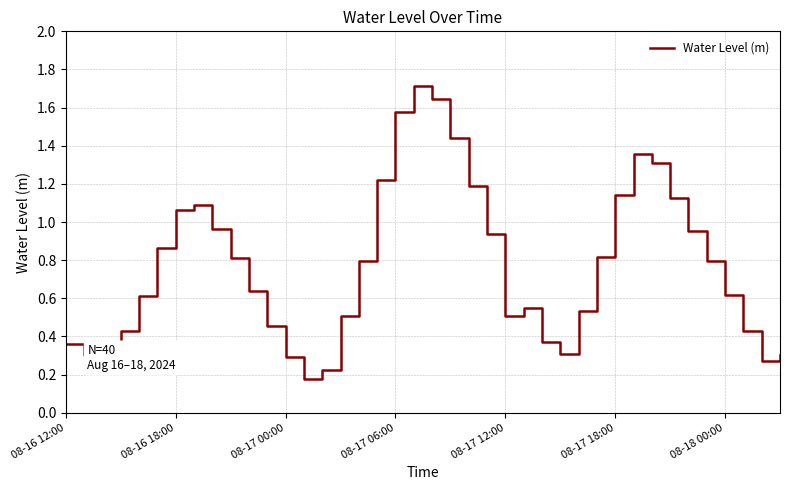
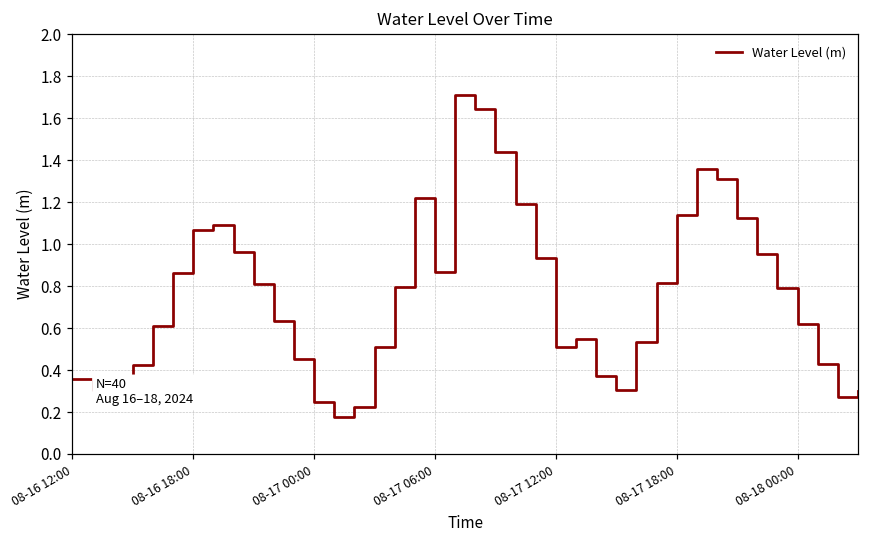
  {
    "08-16 12:00": 0.36,
    "08-16 18:00": 1.07,
-   "08-17 00:00": 0.29,
-   "08-17 06:00": 1.58,
+   "08-17 00:00": 0.25,
+   "08-17 06:00": 0.87,
    "08-17 12:00": 0.51,
    "08-17 18:00": 1.14,
    "08-18 00:00": 0.62
  }
